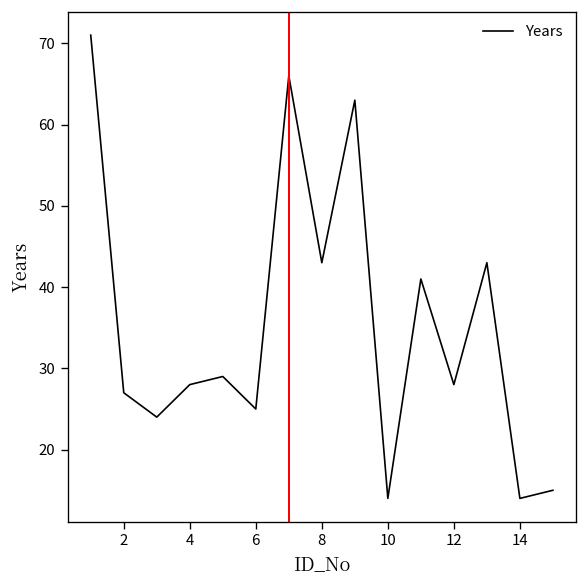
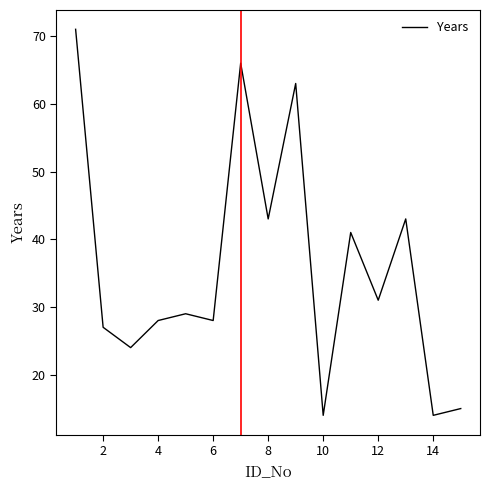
  {
    "2": 27,
    "4": 28,
-   "6": 25,
+   "6": 28,
    "8": 43,
    "10": 14,
-   "12": 28,
+   "12": 31,
    "14": 14
  }
